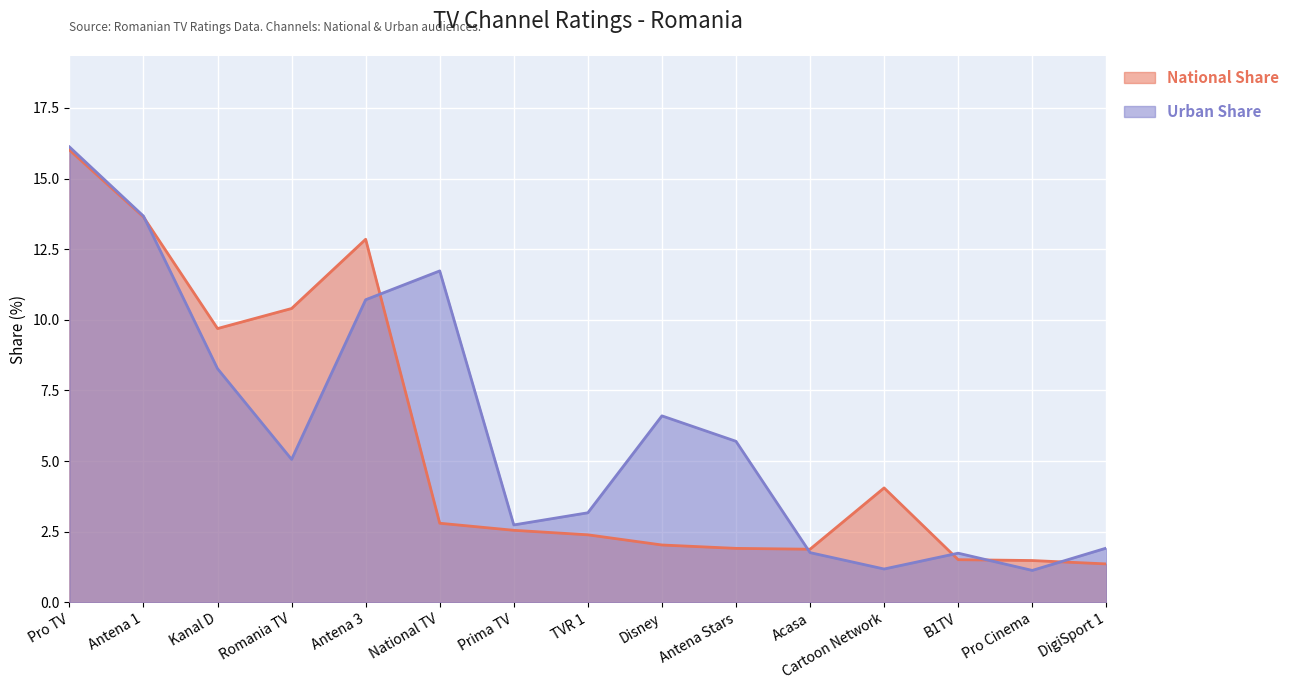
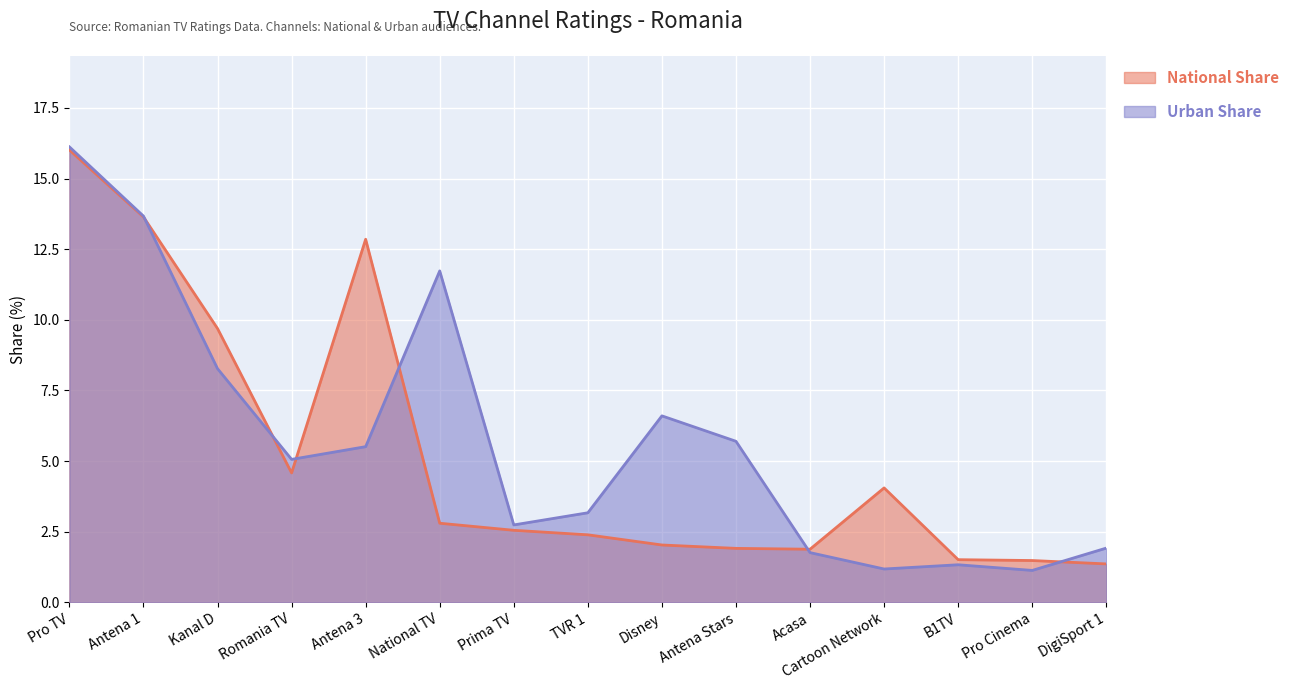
  {
    "National Share": {
      "Pro TV": 16.0,
      "Kanal D": 9.7,
-     "Romania TV": 10.4,
+     "Romania TV": 4.6,
      "Antena 3": 12.9,
      "National TV": 2.8,
      "Prima TV": 2.6,
      "TVR 1": 2.4,
      "Disney": 2.0,
      "Antena Stars": 1.9,
      "Acasa": 1.9,
      "Cartoon Network": 4.1,
      "B1TV": 1.5,
      "Pro Cinema": 1.5,
      "DigiSport 1": 1.4
    },
    "Urban Share": {
      "Pro TV": 16.1,
      "Kanal D": 8.3,
      "Romania TV": 5.1,
-     "Antena 3": 10.7,
+     "Antena 3": 5.5,
      "National TV": 11.7,
      "Prima TV": 2.7,
      "TVR 1": 3.2,
      "Disney": 6.6,
      "Antena Stars": 5.7,
      "Acasa": 1.8,
      "Cartoon Network": 1.2,
-     "B1TV": 1.7,
+     "B1TV": 1.3,
      "Pro Cinema": 1.1,
      "DigiSport 1": 1.9
    }
  }
